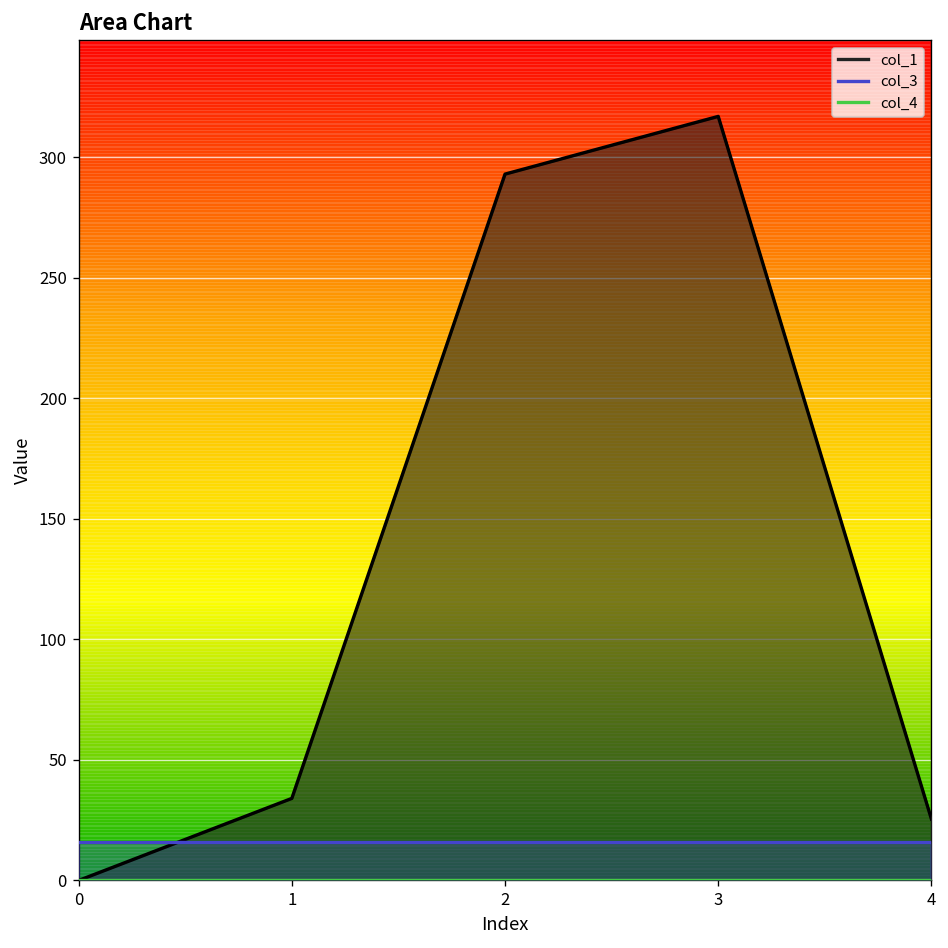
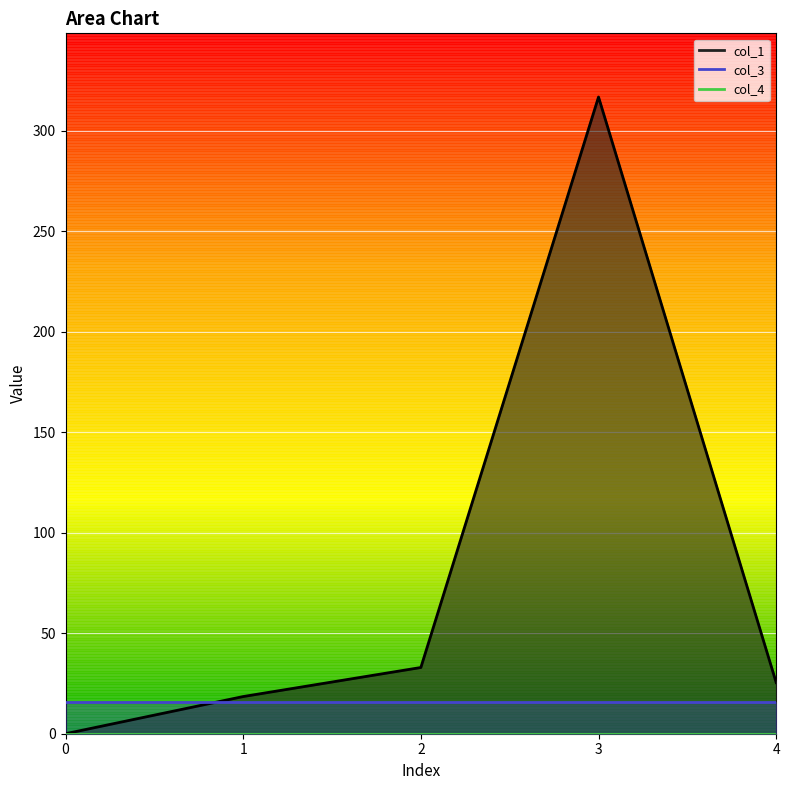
  {
    "col_1": {
-     "1": 34,
-     "2": 293,
+     "1": 19,
+     "2": 33,
      "3": 317,
      "4": 25
    },
    "col_3": {
      "0": 16,
      "1": 16,
      "2": 16,
      "3": 16,
      "4": 16
    },
    "col_4": {
      "1": 0,
      "2": 0,
      "3": 0,
      "4": 0
    }
  }
